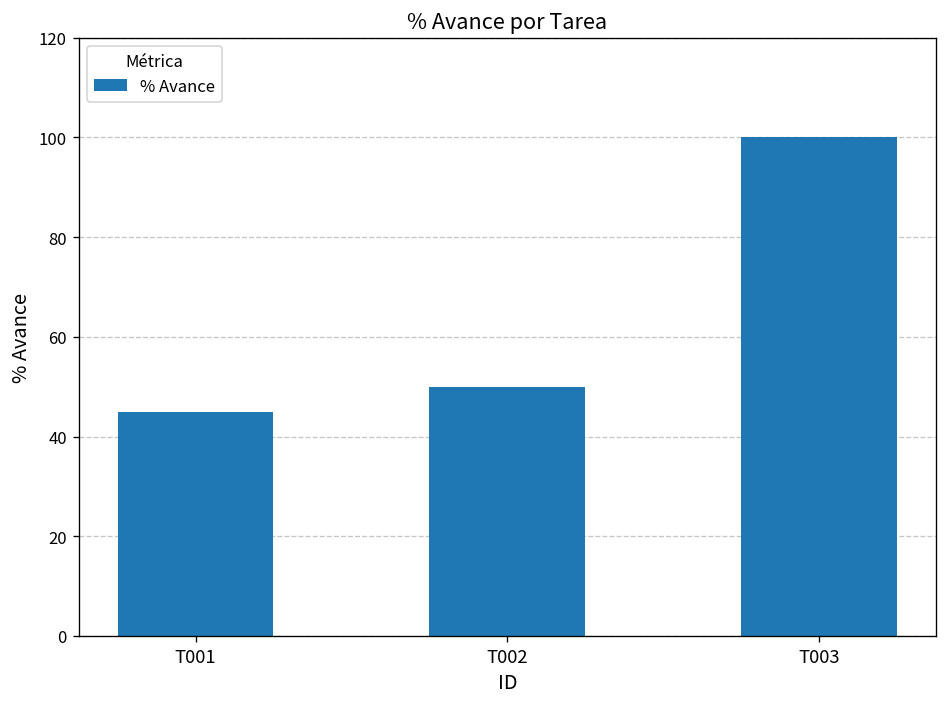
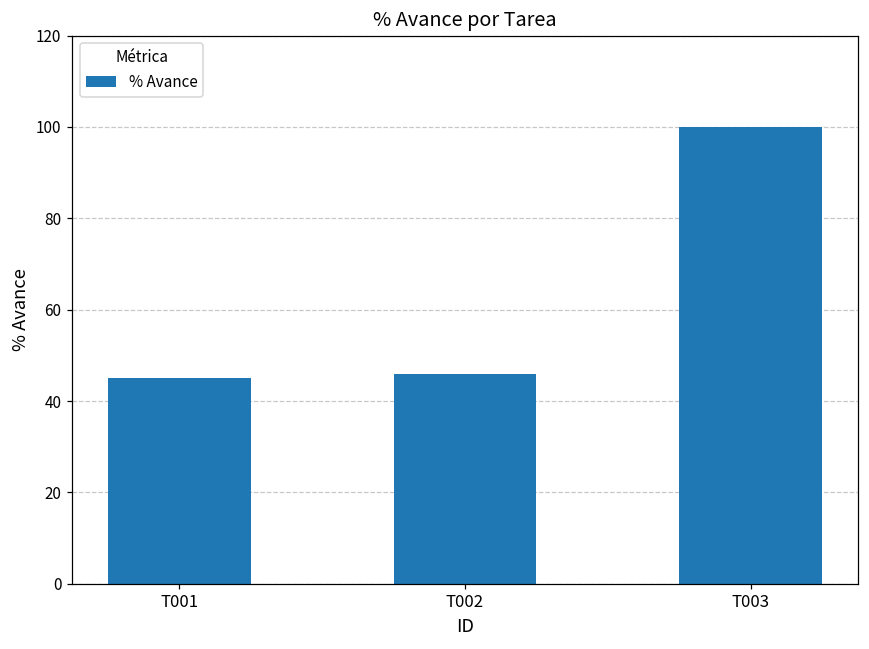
  {
    "T001": 45,
-   "T002": 50,
+   "T002": 46,
    "T003": 100
  }
